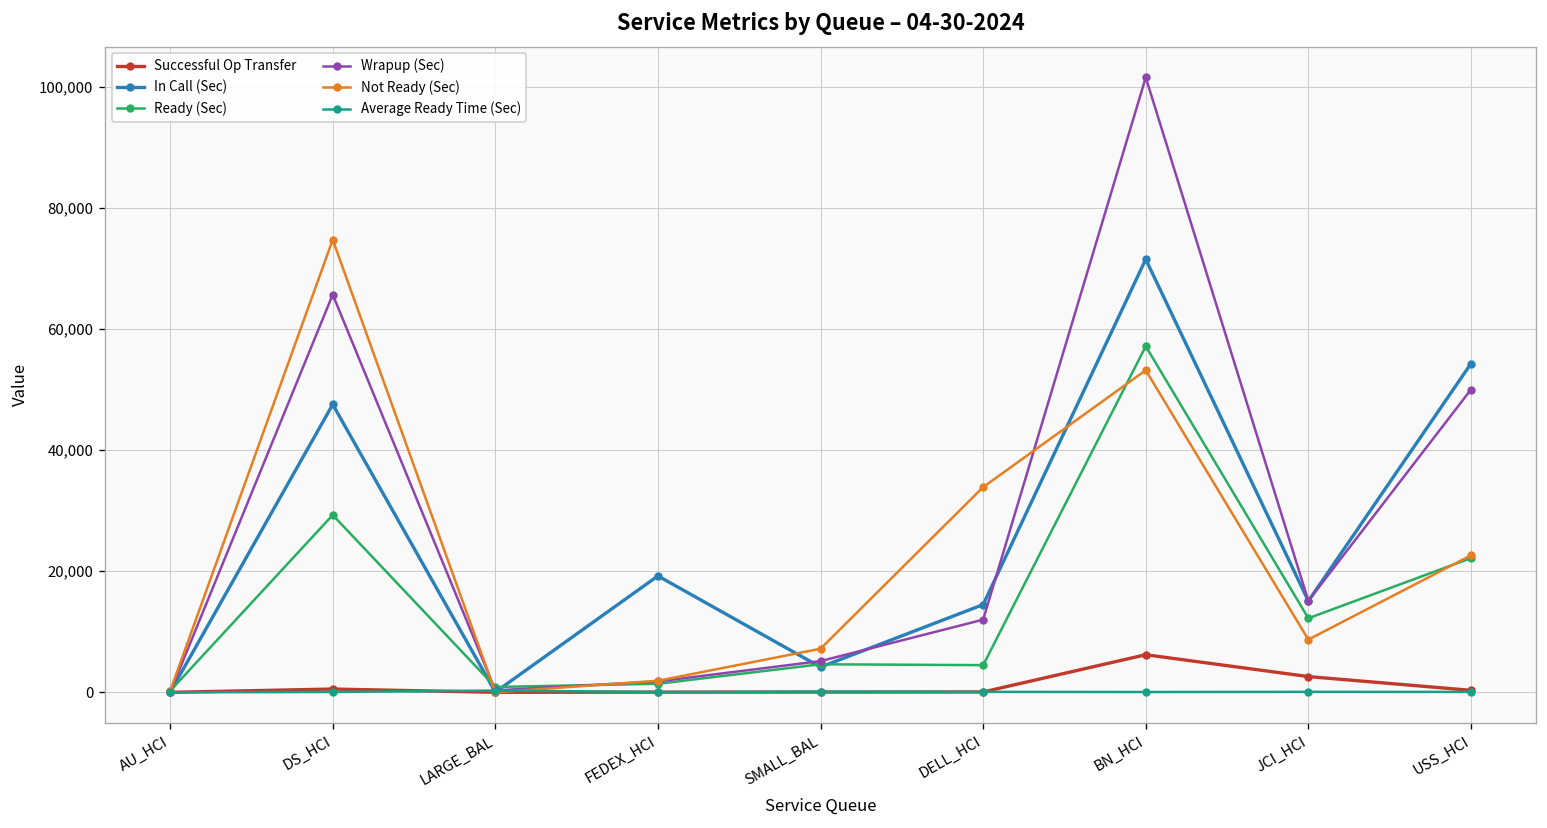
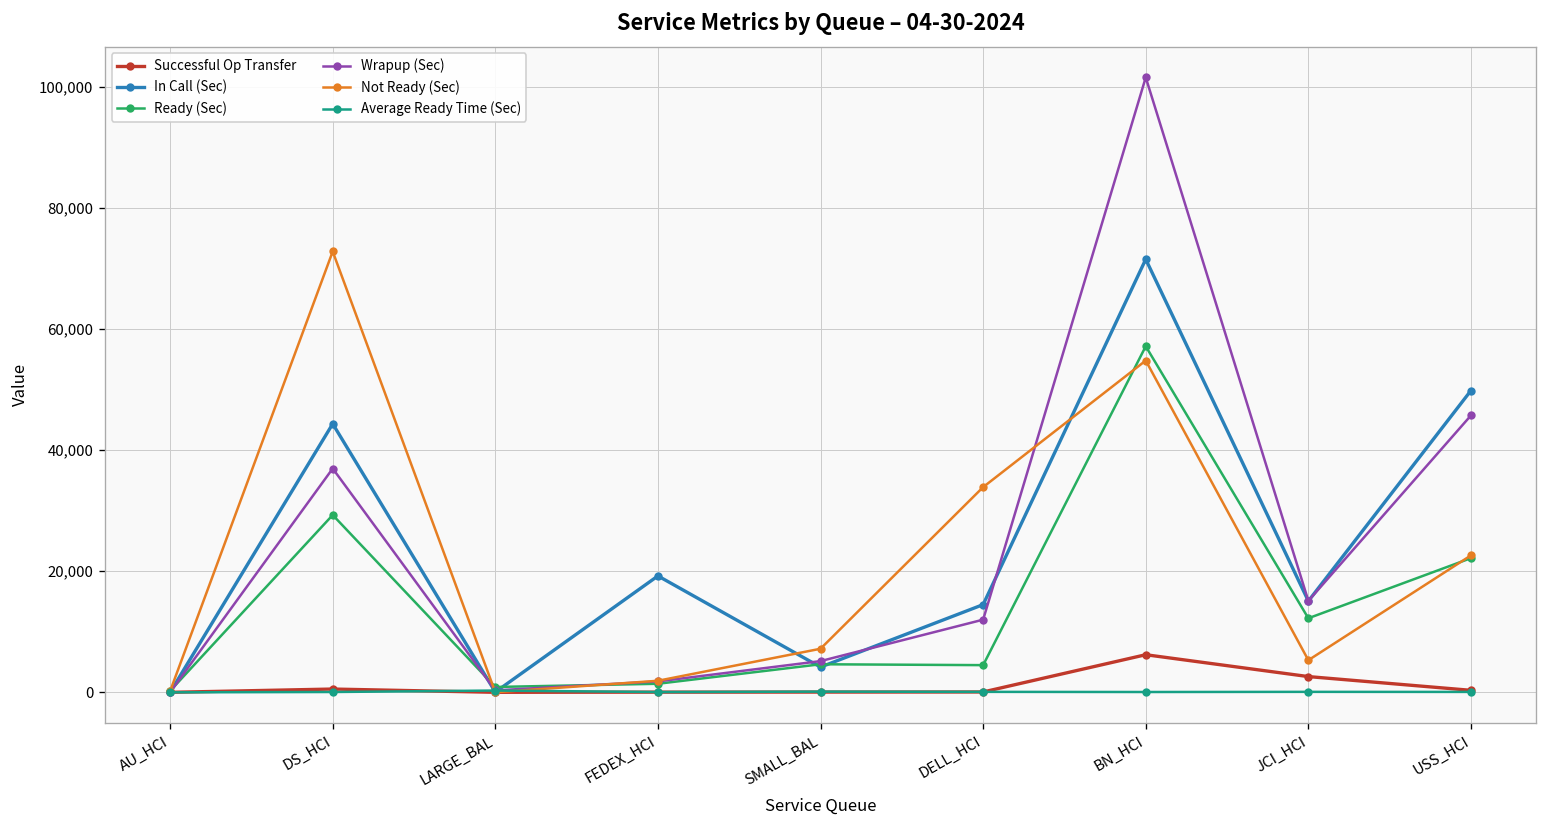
  {
    "Successful Op Transfer": {
      "BN_HCI": "6,000",
      "JCI_HCI": "3,000"
    },
    "In Call (Sec)": {
-     "DS_HCI": "48,000",
+     "DS_HCI": "44,000",
      "FEDEX_HCI": "19,000",
      "DELL_HCI": "14,000",
      "BN_HCI": "72,000",
-     "USS_HCI": "54,000"
+     "USS_HCI": "50,000"
    },
    "Wrapup (Sec)": {
-     "DS_HCI": "66,000",
+     "DS_HCI": "37,000",
      "SMALL_BAL": "5,000",
      "DELL_HCI": "12,000",
      "BN_HCI": "102,000",
-     "USS_HCI": "50,000"
+     "USS_HCI": "46,000"
    },
    "Not Ready (Sec)": {
-     "DS_HCI": "75,000",
+     "DS_HCI": "73,000",
      "SMALL_BAL": "7,000",
      "DELL_HCI": "34,000",
-     "BN_HCI": "53,000",
-     "JCI_HCI": "9,000"
+     "BN_HCI": "55,000",
+     "JCI_HCI": "5,000"
    }
  }
